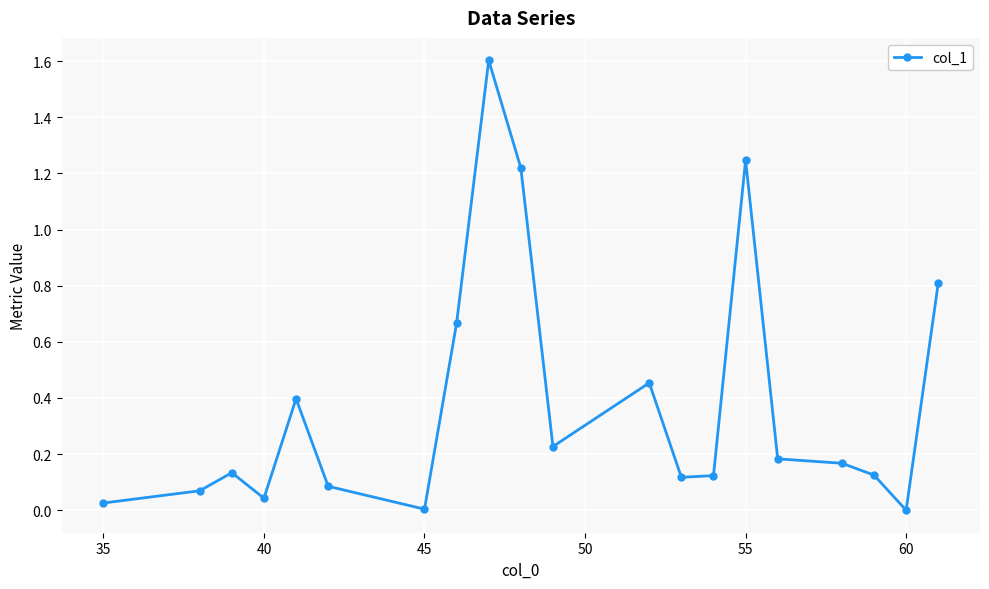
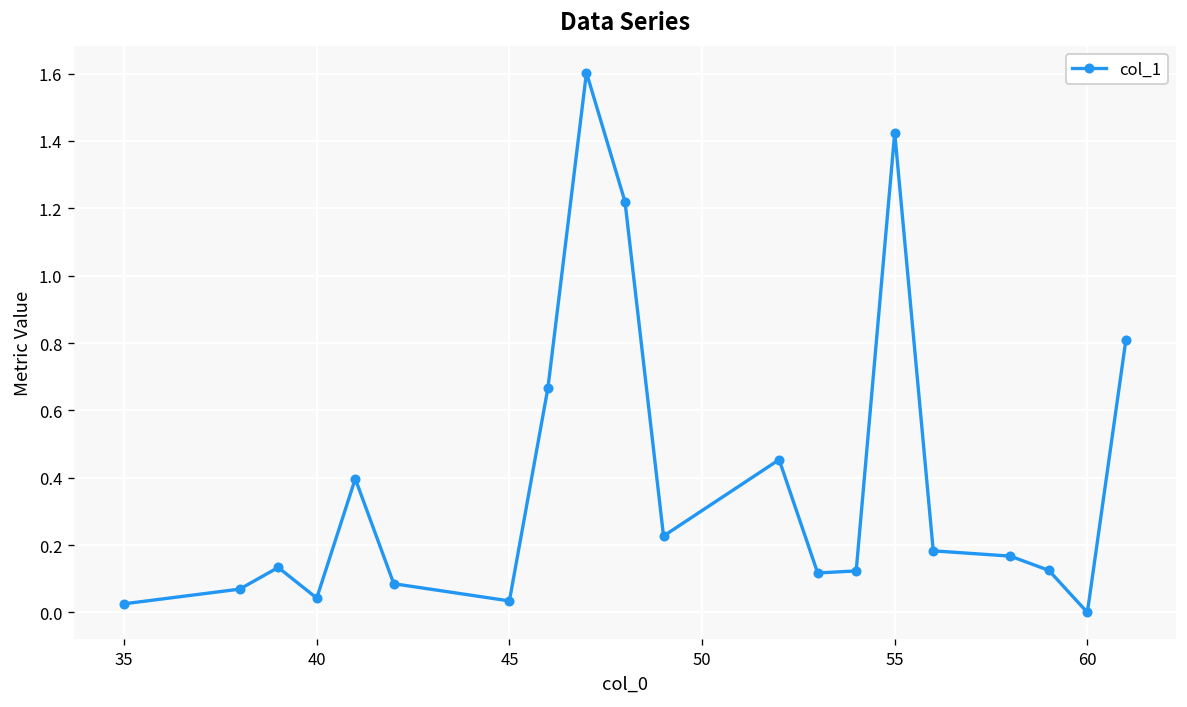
  {
    "35": 0.03,
    "40": 0.04,
-   "45": 0.00,
-   "55": 1.25,
+   "45": 0.03,
+   "55": 1.42,
    "60": 0.00
  }
